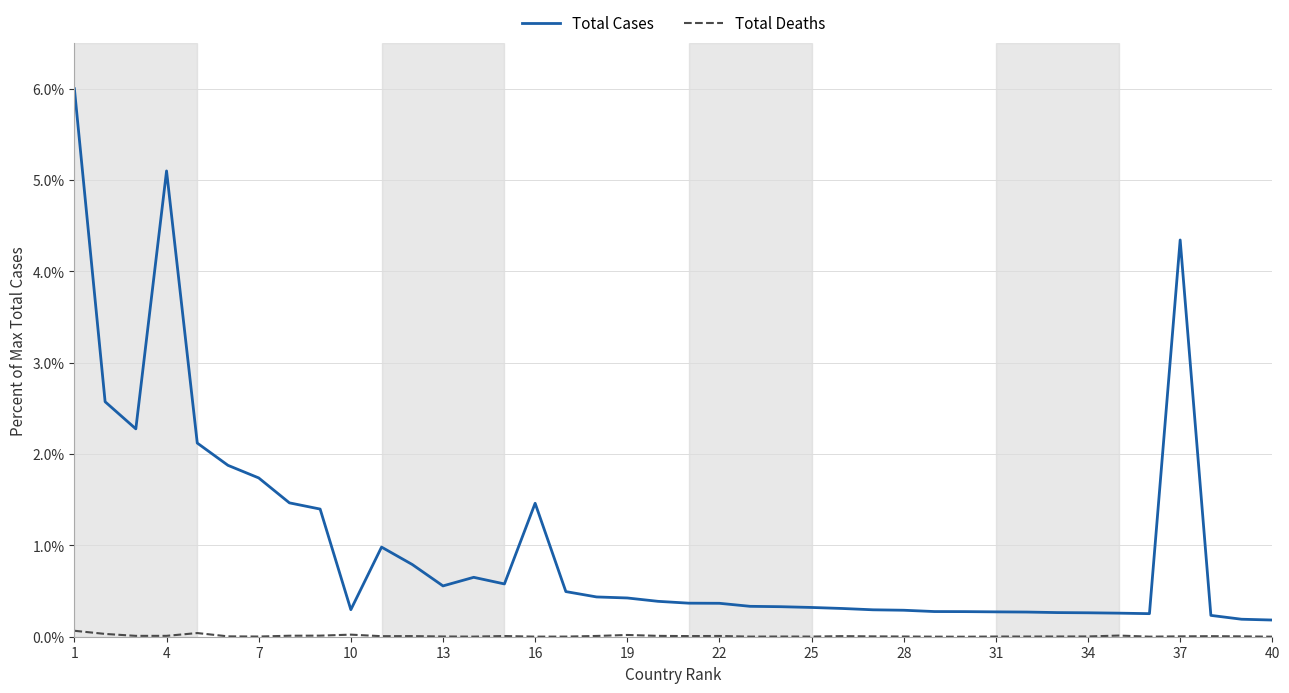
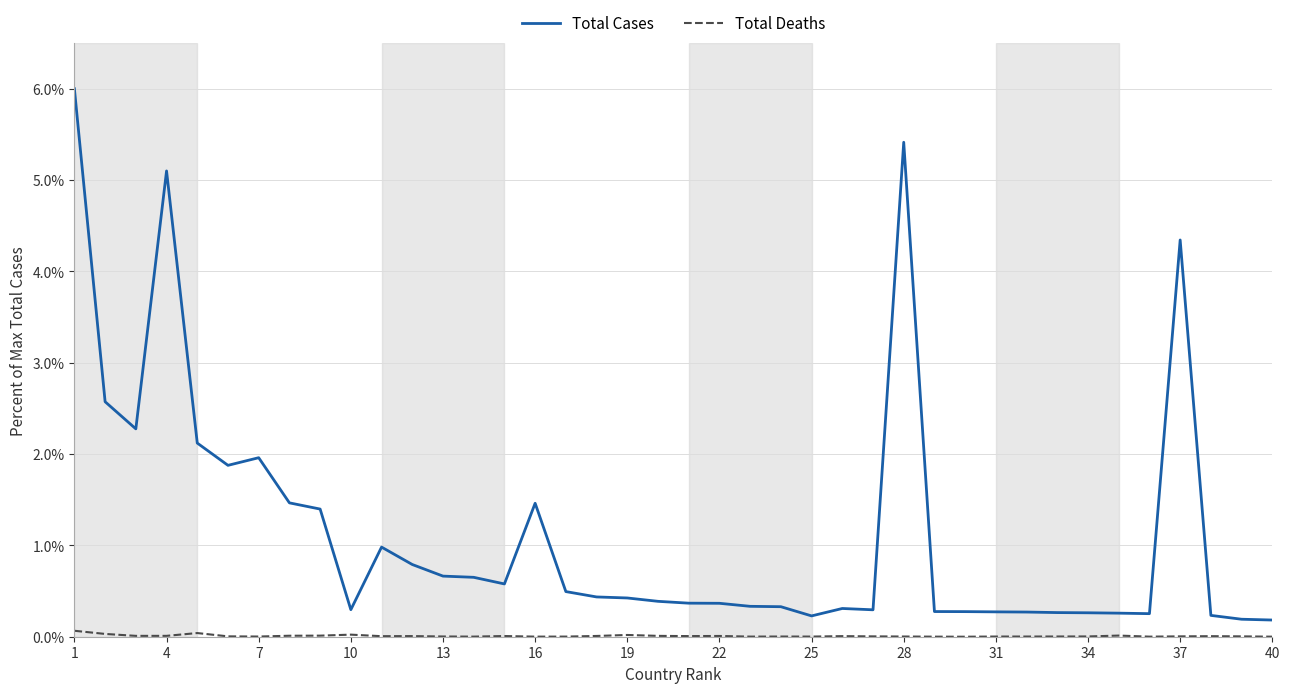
  {
    "Total Cases": {
      "1": "6.0%",
      "4": "5.1%",
-     "7": "1.7%",
+     "7": "2.0%",
      "10": "0.3%",
-     "13": "0.6%",
+     "13": "0.7%",
      "16": "1.5%",
      "19": "0.4%",
      "22": "0.4%",
-     "25": "0.3%",
-     "28": "0.3%",
+     "25": "0.2%",
+     "28": "5.4%",
      "31": "0.3%",
      "34": "0.3%",
      "37": "4.3%",
      "40": "0.2%"
    },
    "Total Deaths": {
      "1": "0.1%",
      "4": "0.0%",
      "7": "0.0%",
      "10": "0.0%",
      "13": "0.0%",
      "16": "0.0%",
      "19": "0.0%",
      "22": "0.0%",
      "25": "0.0%",
      "28": "0.0%",
      "31": "0.0%",
      "34": "0.0%",
      "37": "0.0%",
      "40": "0.0%"
    }
  }
